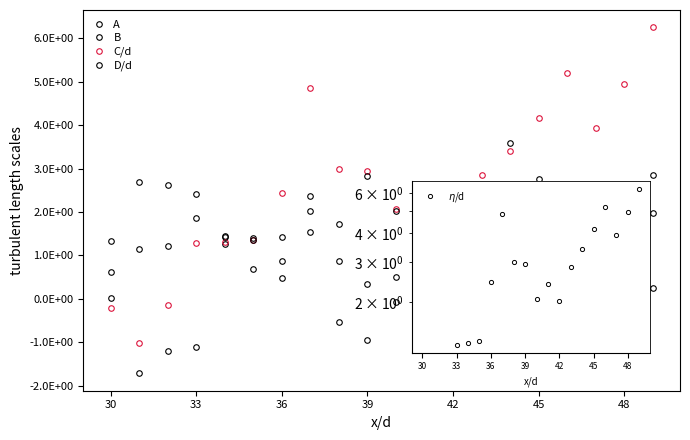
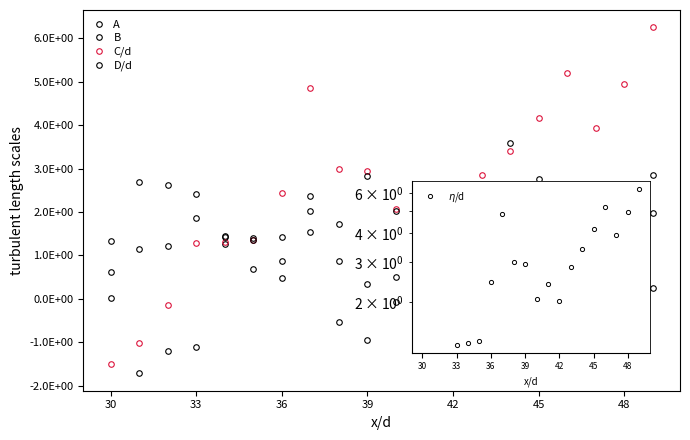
  {
    "C/d": {
-     "30": -0.2,
+     "30": -1.5,
      "33": 1.3,
      "36": 2.4,
      "39": 2.9,
      "42": 2.0,
      "45": 4.2,
      "48": 4.9
    }
  }
